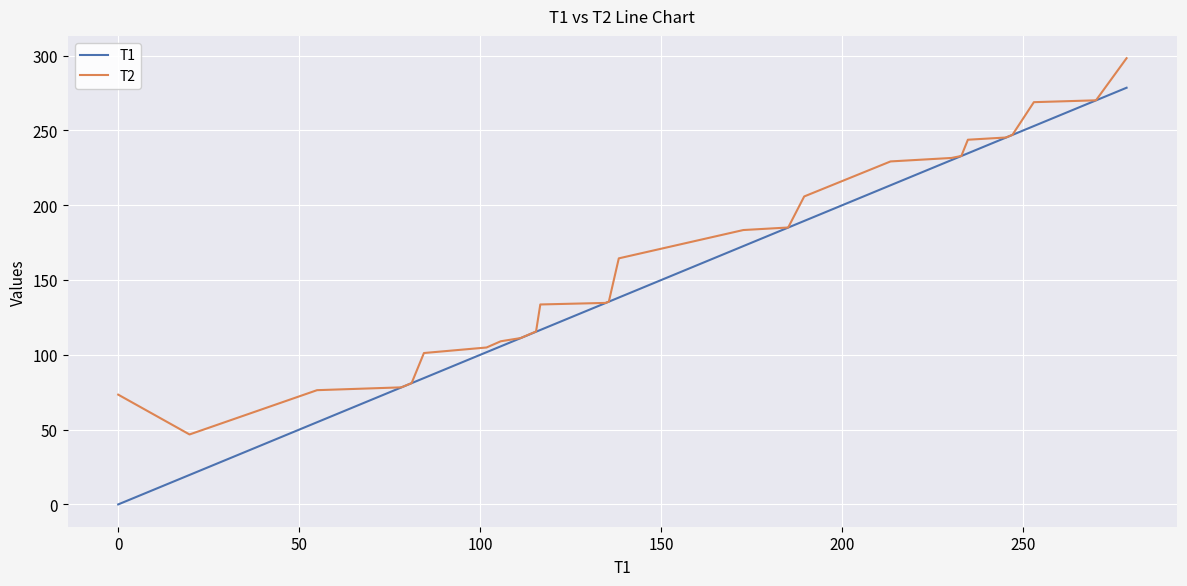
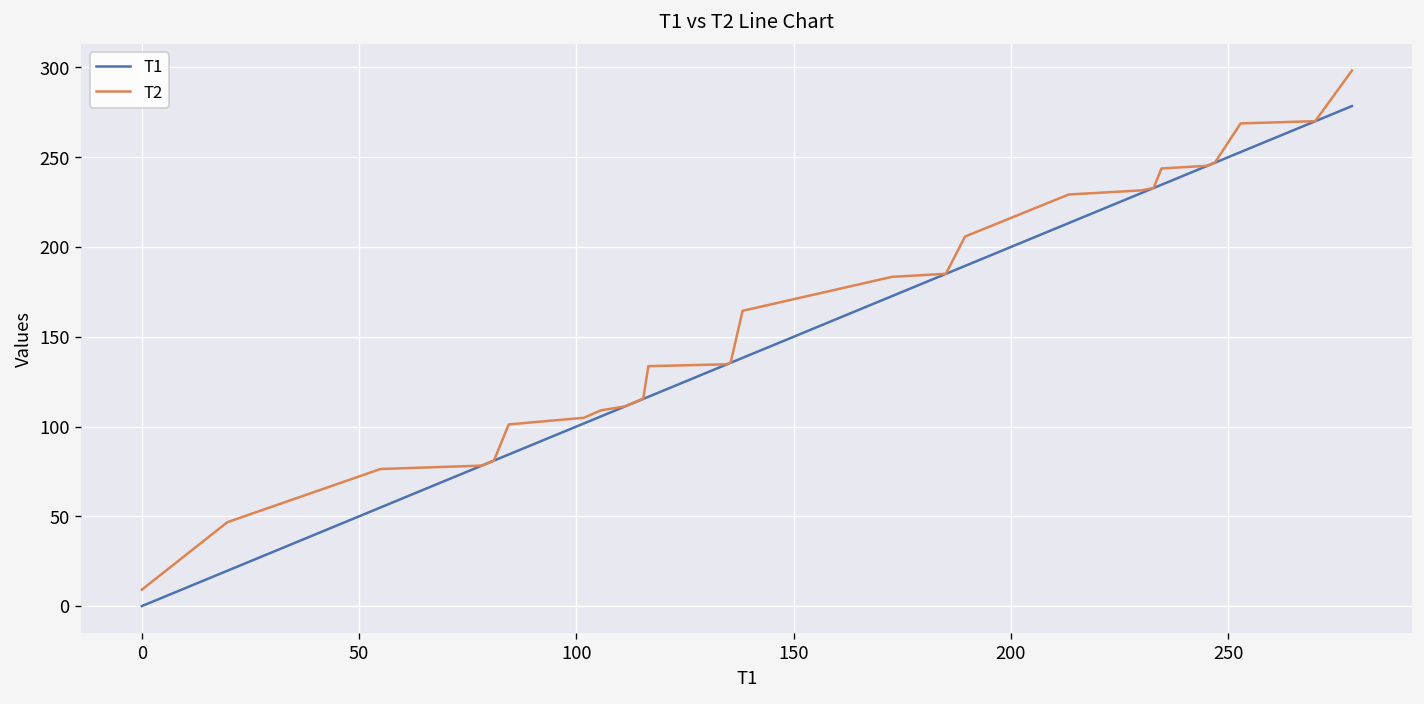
  {
    "T1": {
      "0": 0
    },
    "T2": {
-     "0": 73
+     "0": 9
    }
  }
